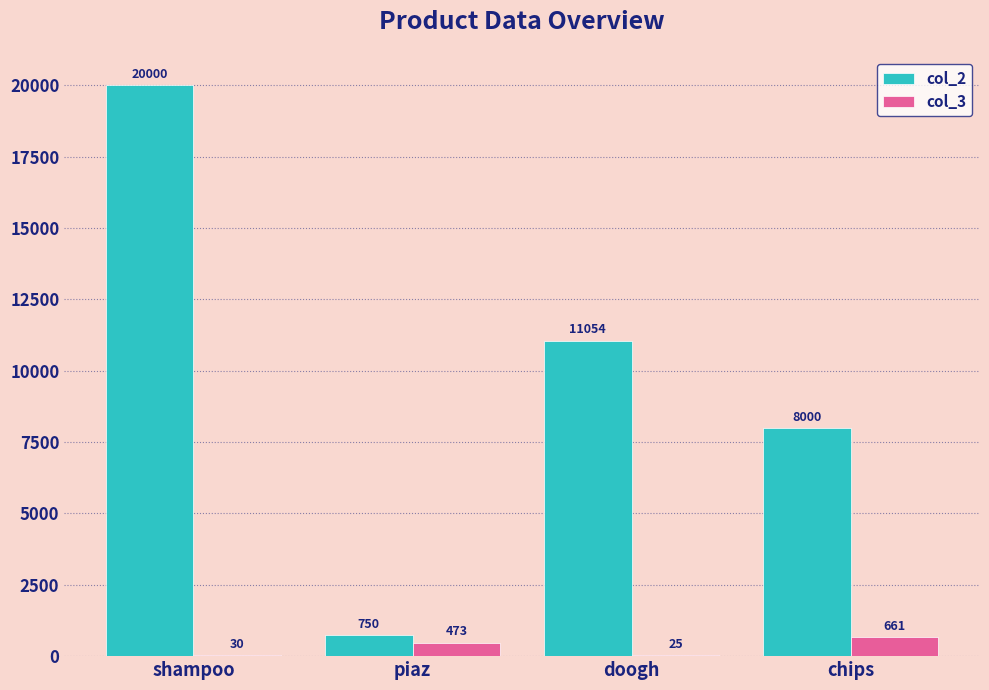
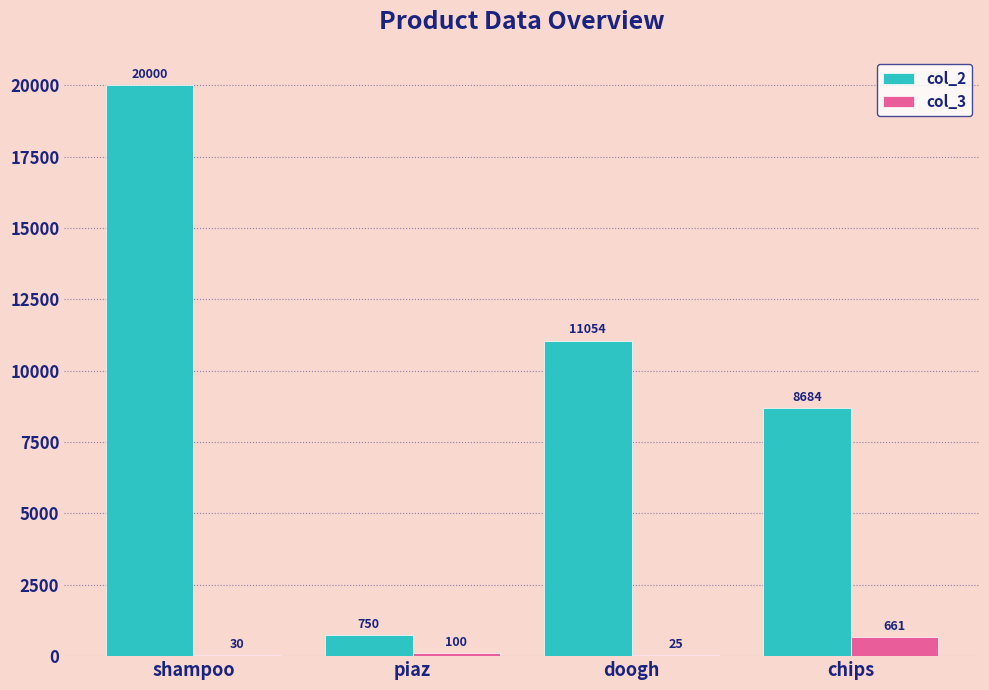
  {
    "col_2": {
      "shampoo": 20000,
      "piaz": 750,
      "doogh": 11054,
-     "chips": 8000
+     "chips": 8684
    },
    "col_3": {
      "shampoo": 30,
-     "piaz": 473,
+     "piaz": 100,
      "doogh": 25,
      "chips": 661
    }
  }
